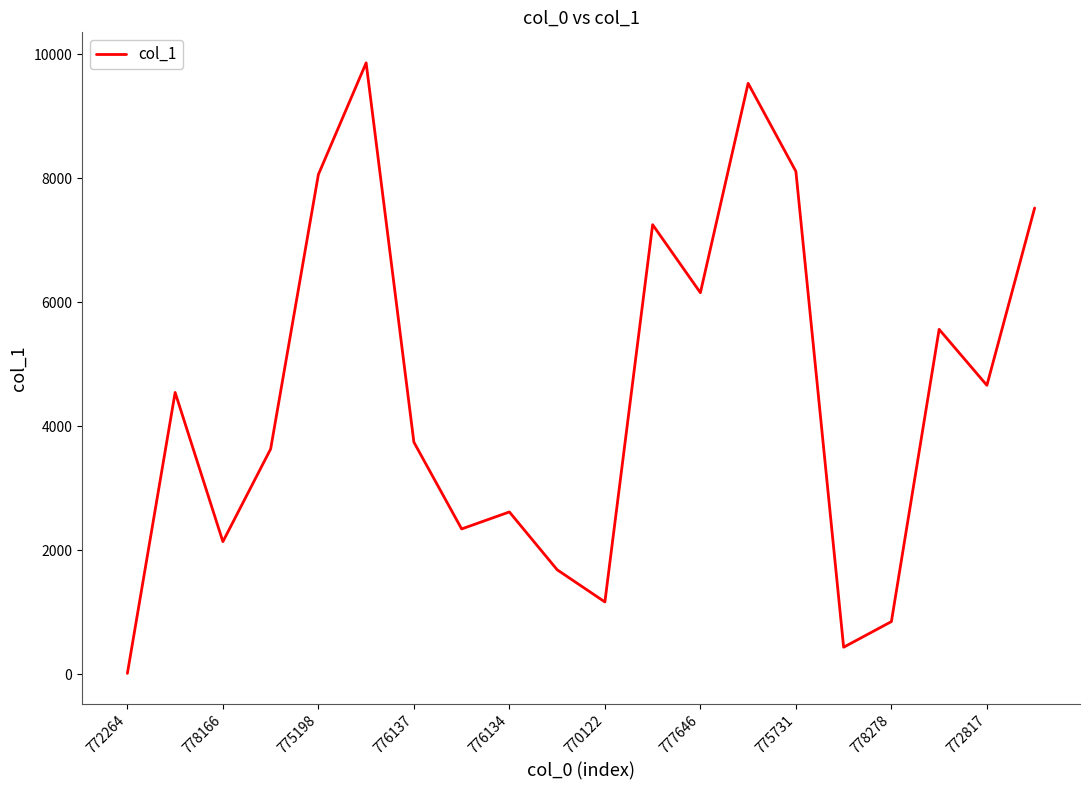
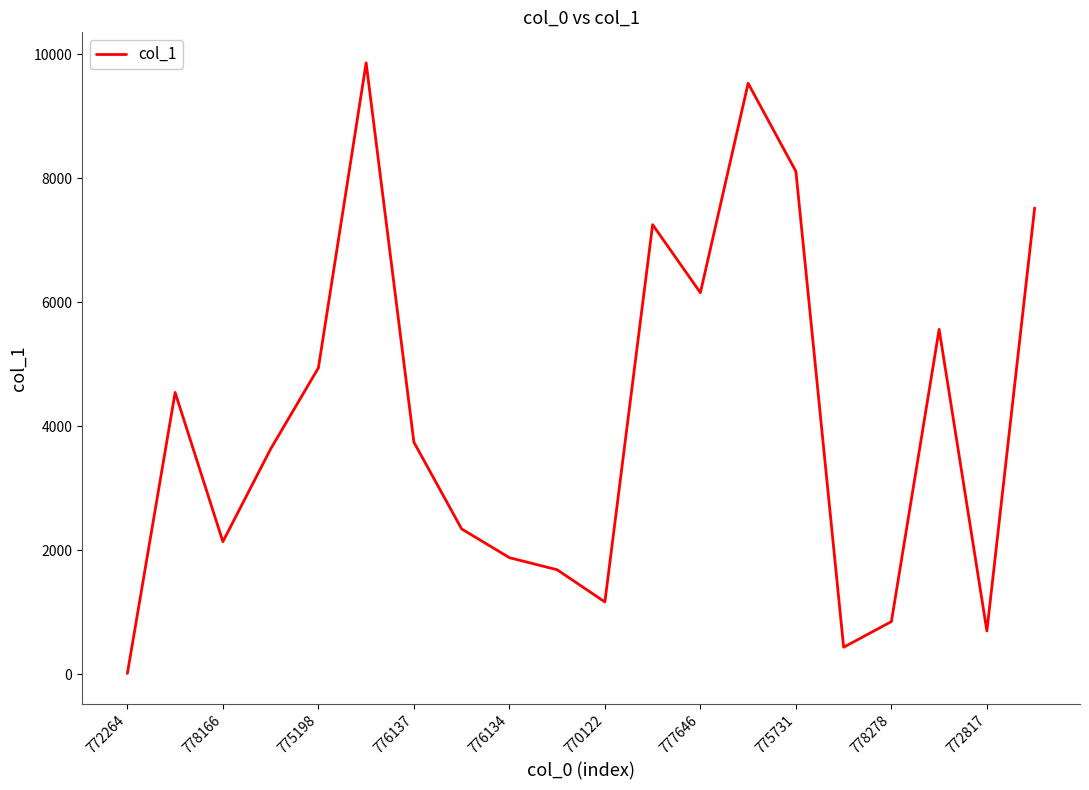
  {
    "772264": 0,
    "778166": 2100,
-   "775198": 8100,
+   "775198": 4900,
    "776137": 3700,
-   "776134": 2600,
+   "776134": 1900,
    "770122": 1200,
    "777646": 6200,
    "775731": 8100,
    "778278": 900,
-   "772817": 4700
+   "772817": 700
  }
